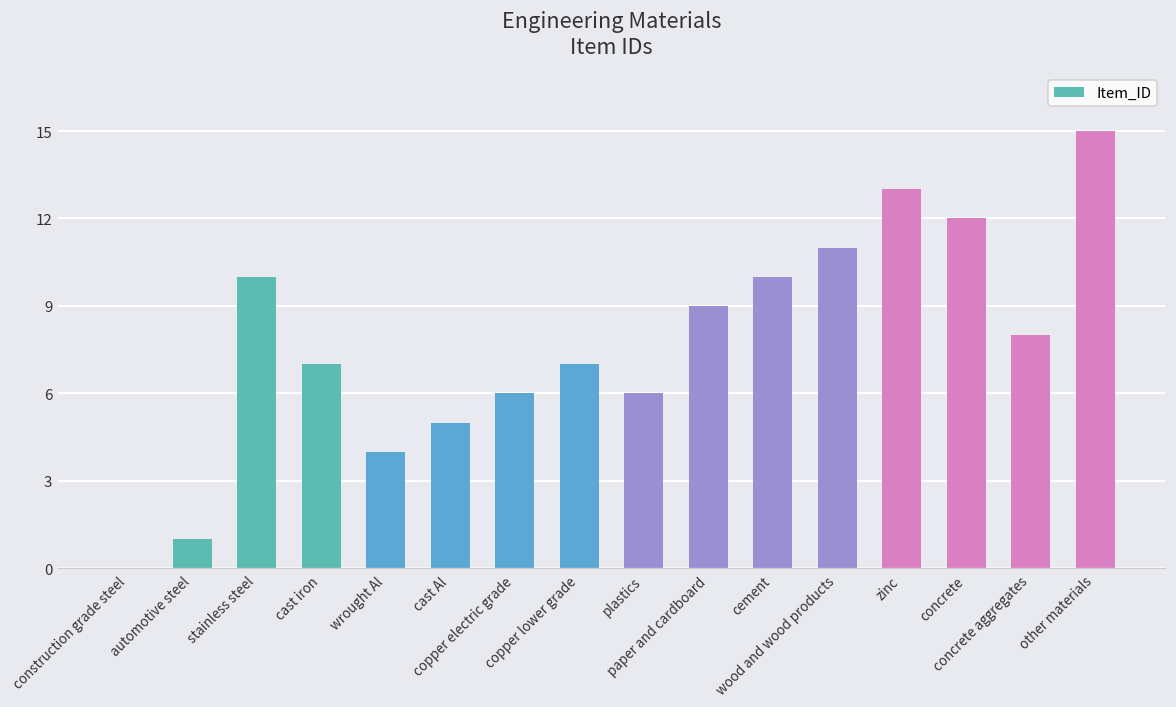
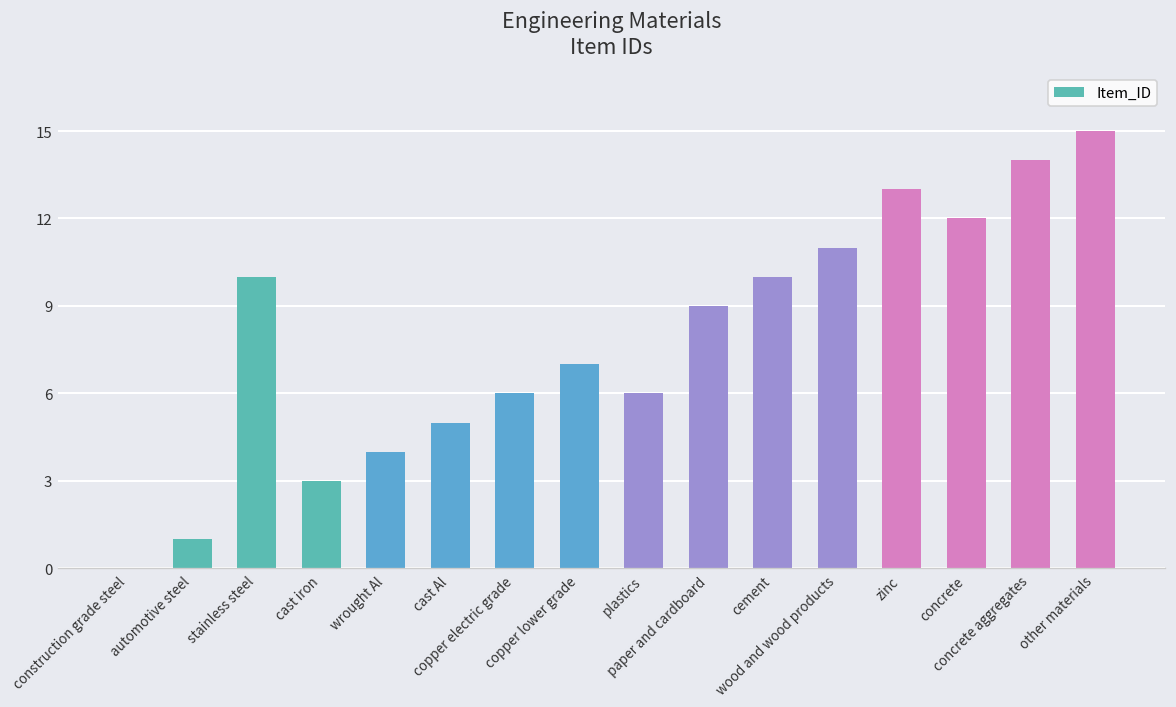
  {
    "construction grade steel": 0,
    "automotive steel": 1,
    "stainless steel": 10,
-   "cast iron": 7,
+   "cast iron": 3,
    "wrought Al": 4,
    "cast Al": 5,
    "copper electric grade": 6,
    "copper lower grade": 7,
    "plastics": 6,
    "paper and cardboard": 9,
    "cement": 10,
    "wood and wood products": 11,
    "zinc": 13,
    "concrete": 12,
-   "concrete aggregates": 8,
+   "concrete aggregates": 14,
    "other materials": 15
  }
